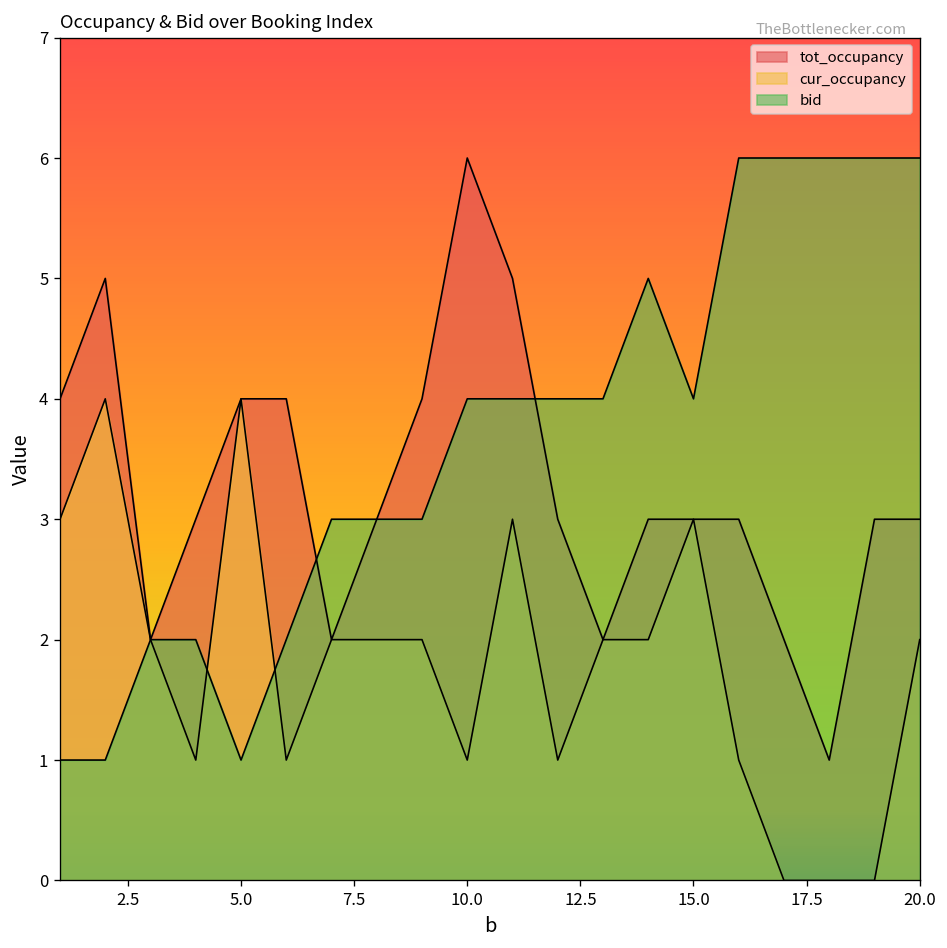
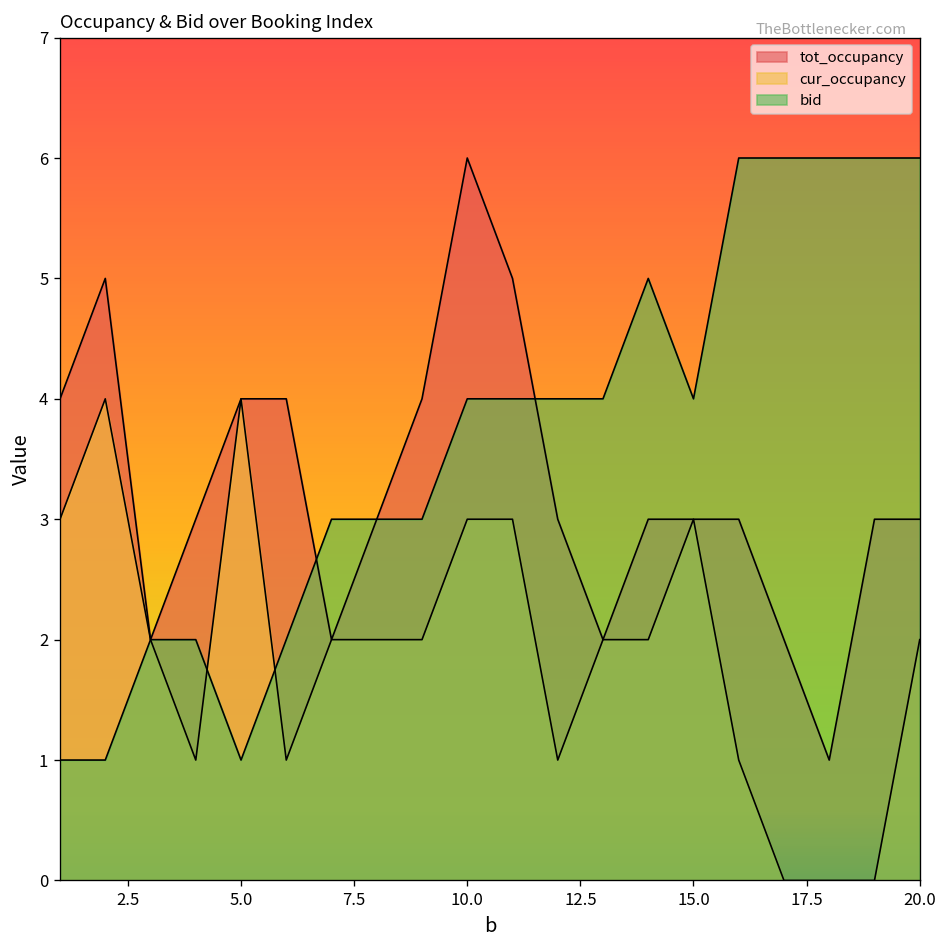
  {
    "tot_occupancy": {
      "10.0": 6,
      "20.0": 3
    },
    "cur_occupancy": {
-     "10.0": 1,
+     "10.0": 3,
      "20.0": 2
    },
    "bid": {
      "5.0": 1,
      "10.0": 4,
      "15.0": 4,
      "20.0": 6
    }
  }
